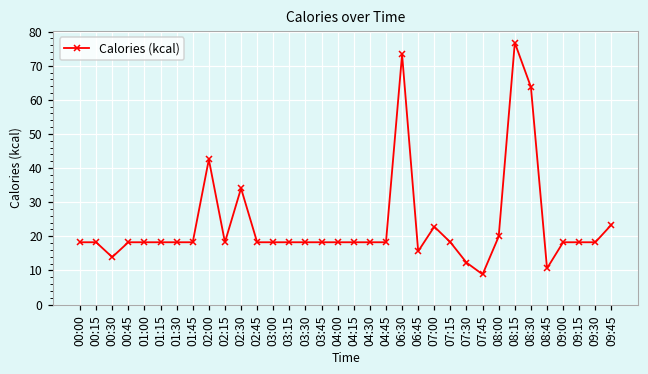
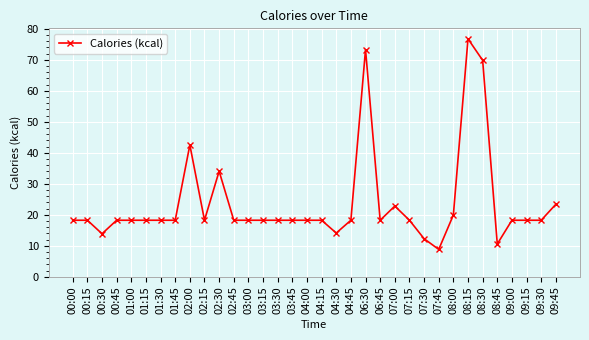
  {
    "00:00": 18,
    "00:15": 18,
    "00:30": 14,
    "00:45": 18,
    "01:00": 18,
    "01:15": 18,
    "01:30": 18,
    "01:45": 18,
    "02:00": 43,
    "02:15": 18,
    "02:30": 34,
    "02:45": 18,
    "03:00": 18,
    "03:15": 18,
    "03:30": 18,
    "03:45": 18,
    "04:00": 18,
    "04:15": 18,
-   "04:30": 18,
+   "04:30": 14,
    "04:45": 18,
    "06:30": 73,
-   "06:45": 16,
+   "06:45": 18,
    "07:00": 23,
    "07:15": 18,
    "07:30": 12,
    "07:45": 9,
    "08:00": 20,
    "08:15": 77,
-   "08:30": 64,
+   "08:30": 70,
    "08:45": 11,
    "09:00": 18,
    "09:15": 18,
    "09:30": 18,
    "09:45": 23
  }
